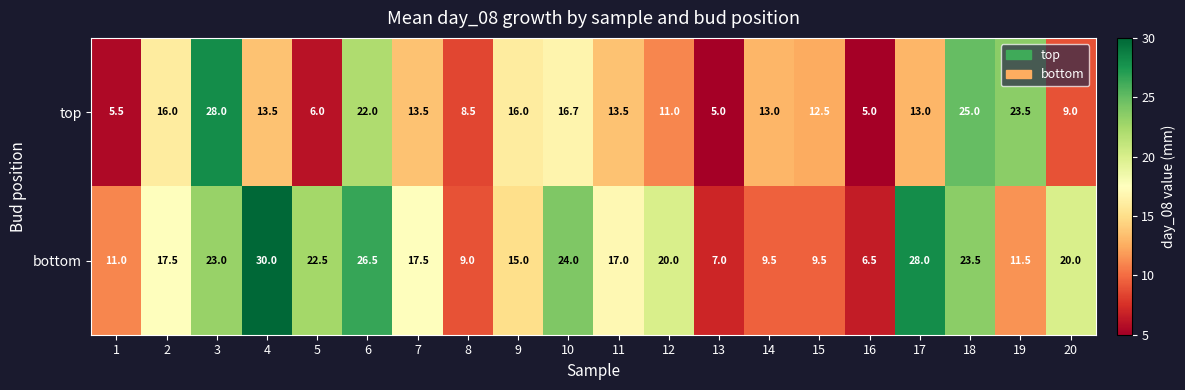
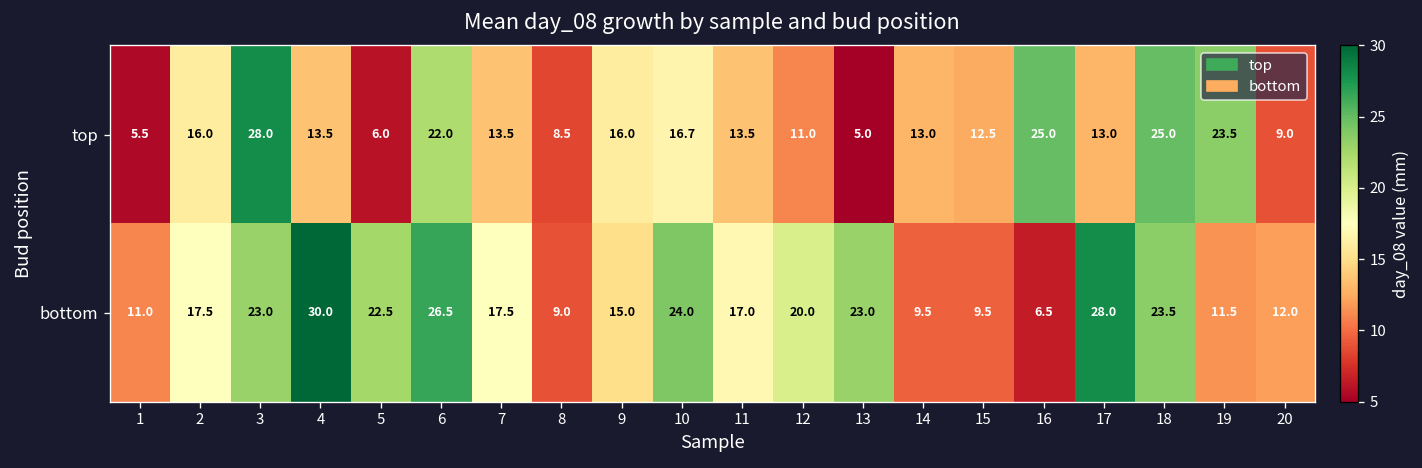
  {
    "top": {
      "1": 5.5,
      "2": 16.0,
      "3": 28.0,
      "4": 13.5,
      "5": 6.0,
      "6": 22.0,
      "7": 13.5,
      "8": 8.5,
      "9": 16.0,
      "10": 16.7,
      "11": 13.5,
      "12": 11.0,
      "13": 5.0,
      "14": 13.0,
      "15": 12.5,
-     "16": 5.0,
+     "16": 25.0,
      "17": 13.0,
      "18": 25.0,
      "19": 23.5,
      "20": 9.0
    },
    "bottom": {
      "1": 11.0,
      "2": 17.5,
      "3": 23.0,
      "4": 30.0,
      "5": 22.5,
      "6": 26.5,
      "7": 17.5,
      "8": 9.0,
      "9": 15.0,
      "10": 24.0,
      "11": 17.0,
      "12": 20.0,
-     "13": 7.0,
+     "13": 23.0,
      "14": 9.5,
      "15": 9.5,
      "16": 6.5,
      "17": 28.0,
      "18": 23.5,
      "19": 11.5,
-     "20": 20.0
+     "20": 12.0
    }
  }
